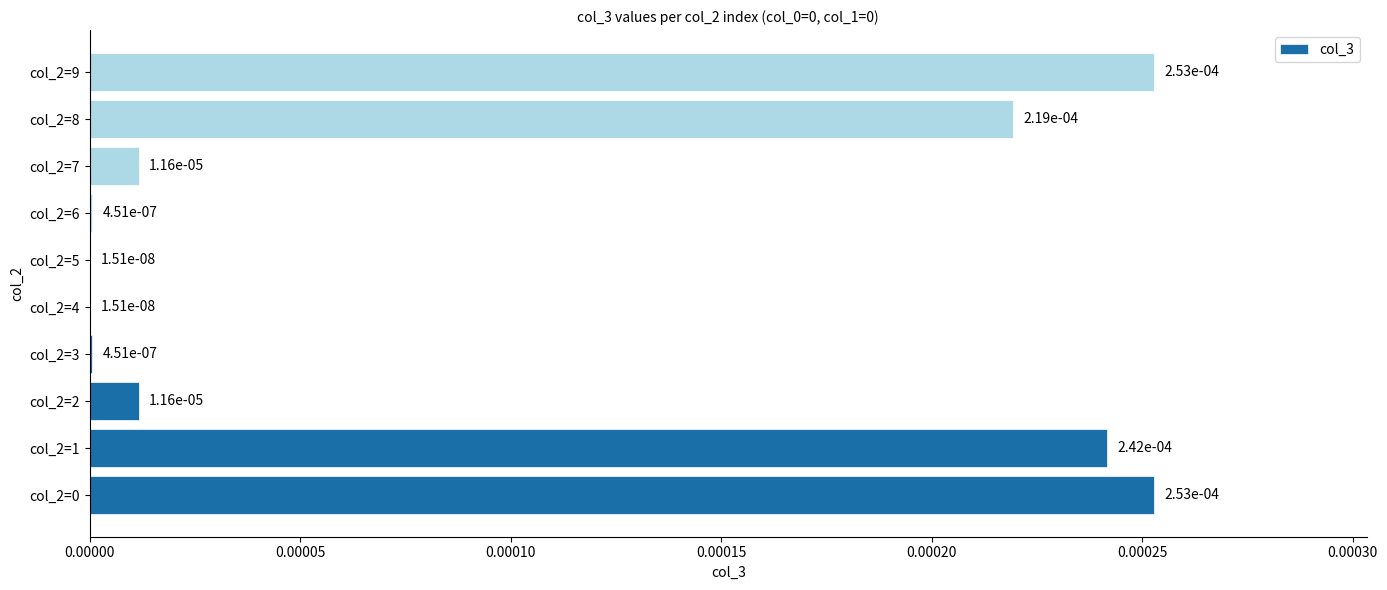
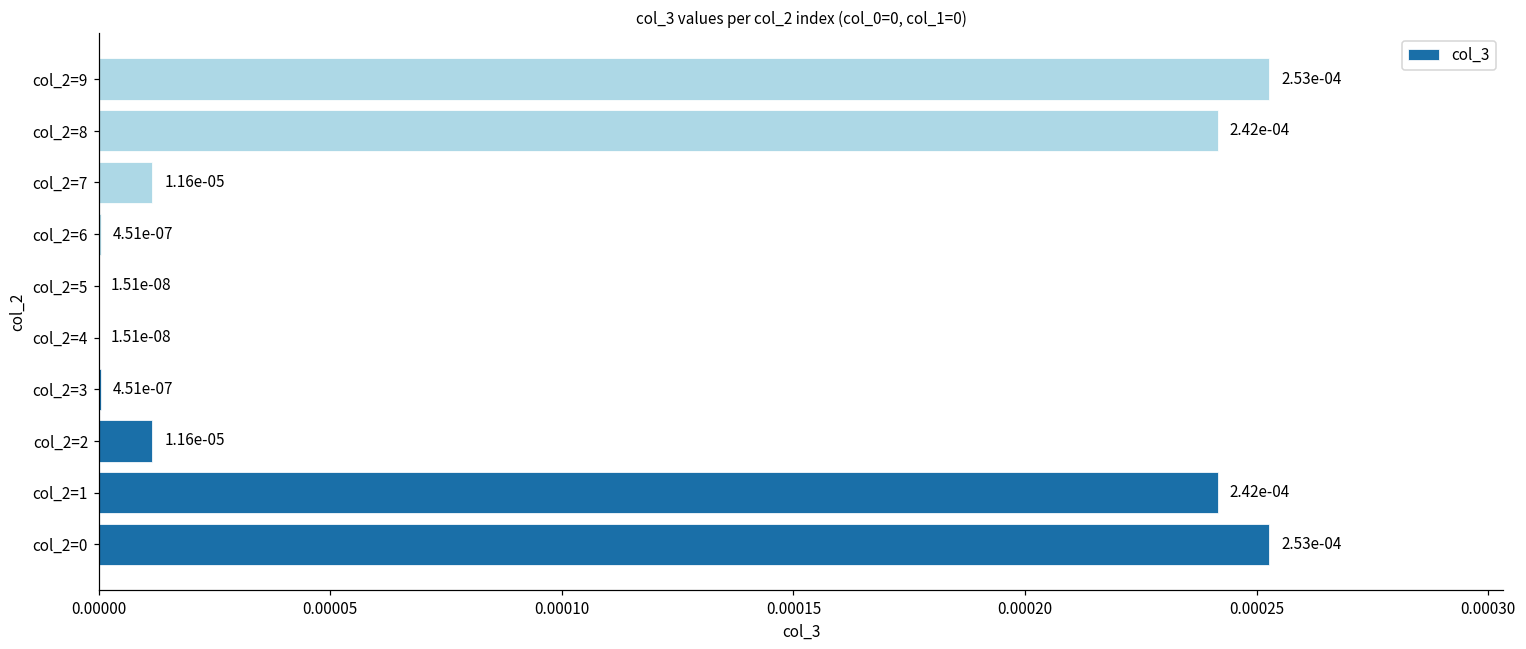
  {
    "col_2=9": "2.53e-04",
-   "col_2=8": "2.19e-04",
+   "col_2=8": "2.42e-04",
    "col_2=7": "1.16e-05",
    "col_2=6": "4.51e-07",
    "col_2=5": "1.51e-08",
    "col_2=4": "1.51e-08",
    "col_2=3": "4.51e-07",
    "col_2=2": "1.16e-05",
    "col_2=1": "2.42e-04",
    "col_2=0": "2.53e-04"
  }
